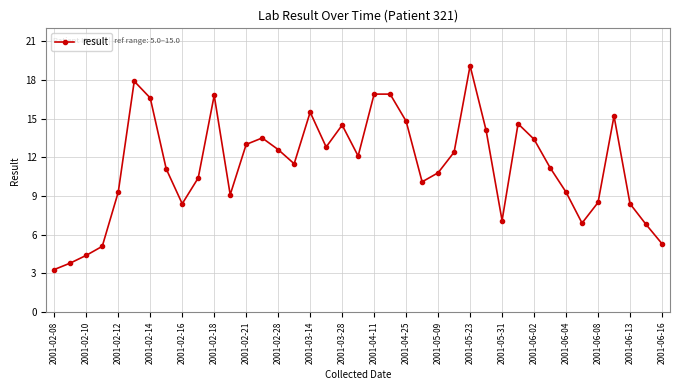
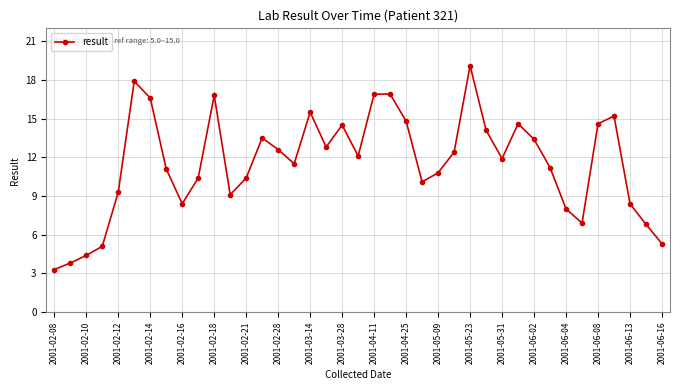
  {
    "2001-02-08": 3.3,
    "2001-02-10": 4.4,
    "2001-02-12": 9.3,
    "2001-02-14": 16.6,
    "2001-02-16": 8.4,
    "2001-02-18": 16.8,
-   "2001-02-21": 13.0,
+   "2001-02-21": 10.4,
    "2001-02-28": 12.6,
    "2001-03-14": 15.5,
    "2001-03-28": 14.5,
    "2001-04-11": 16.9,
    "2001-04-25": 14.8,
    "2001-05-09": 10.8,
    "2001-05-23": 19.1,
-   "2001-05-31": 7.1,
+   "2001-05-31": 11.9,
    "2001-06-02": 13.4,
-   "2001-06-04": 9.3,
-   "2001-06-08": 8.5,
+   "2001-06-04": 8.0,
+   "2001-06-08": 14.6,
    "2001-06-13": 8.4,
    "2001-06-16": 5.3
  }
